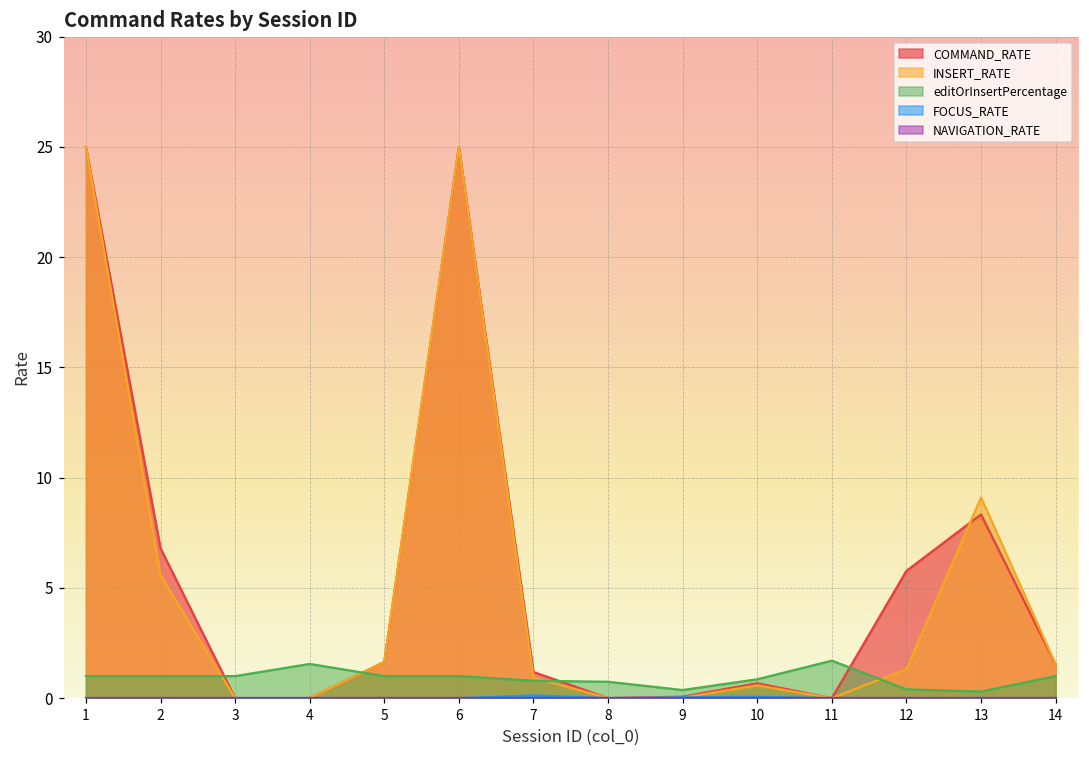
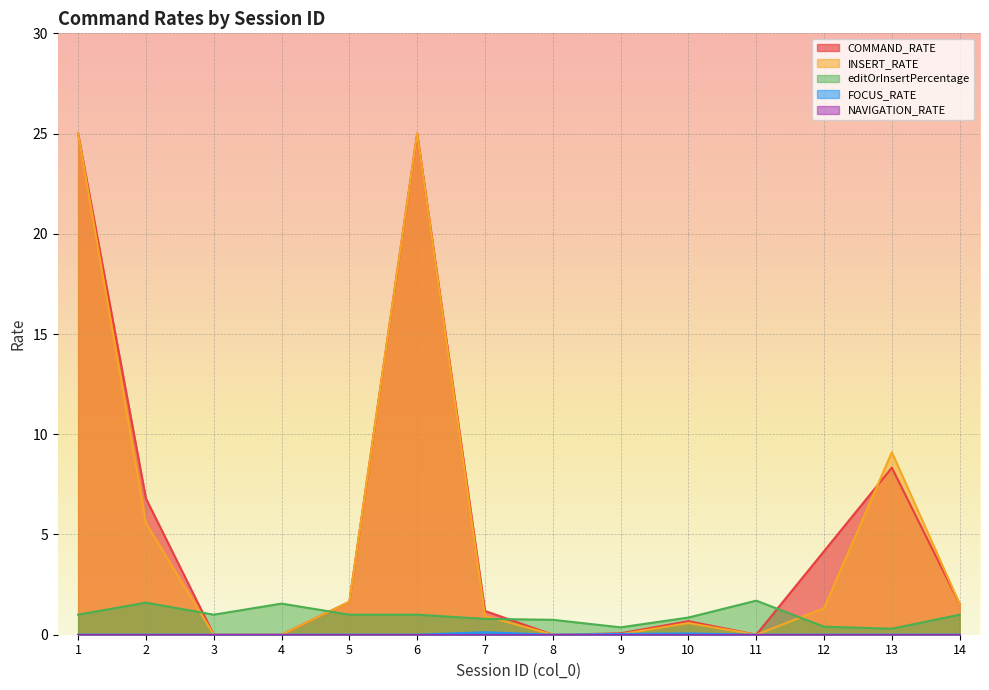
  {
    "COMMAND_RATE": {
      "2": 6.8,
      "7": 1.2,
-     "12": 5.8,
+     "12": 4.2,
      "13": 8.3
    },
    "INSERT_RATE": {
      "2": 5.6,
      "7": 0.9,
      "12": 1.3,
      "13": 9.1
    },
    "editOrInsertPercentage": {
      "1": 1.0,
-     "2": 1.0,
+     "2": 1.6,
      "3": 1.0,
      "4": 1.6,
      "5": 1.0,
      "6": 1.0,
      "7": 0.8,
      "8": 0.7,
      "9": 0.4,
      "10": 0.9,
      "11": 1.7,
      "12": 0.4,
      "13": 0.3,
      "14": 1.0
    }
  }
